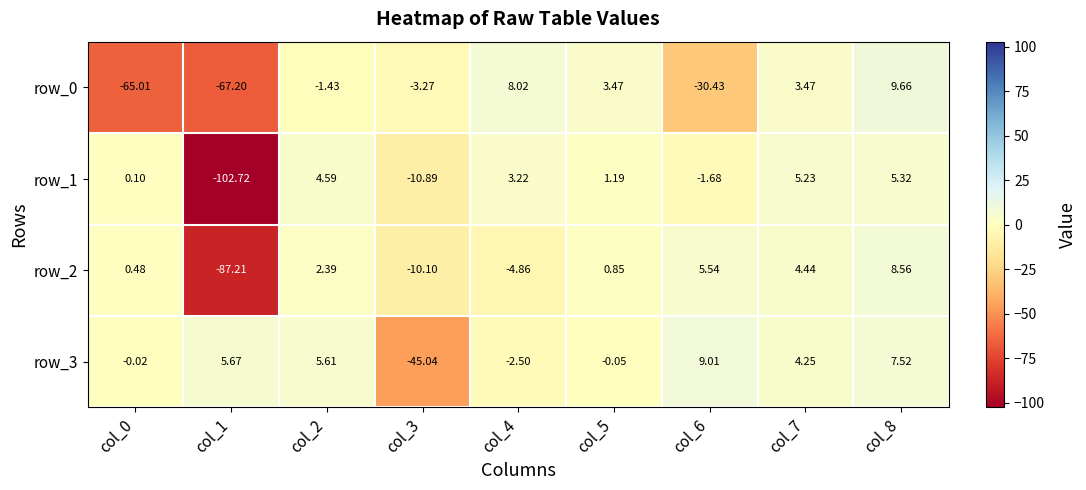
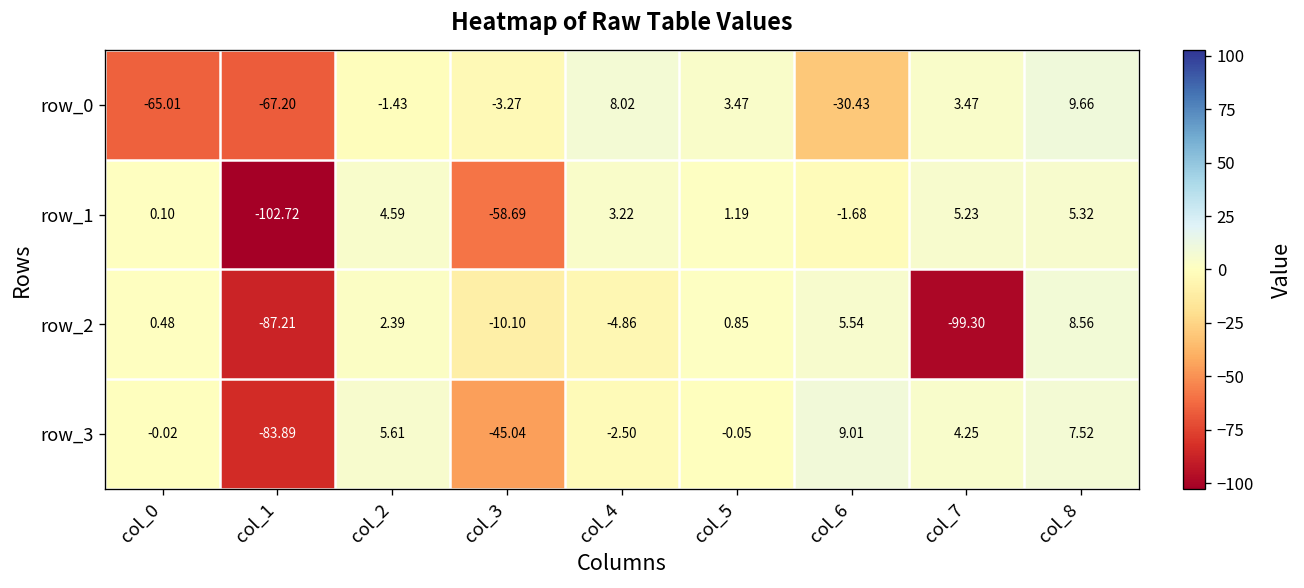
  {
    "row_0": {
      "col_0": -65.01,
      "col_1": -67.20,
      "col_2": -1.43,
      "col_3": -3.27,
      "col_4": 8.02,
      "col_5": 3.47,
      "col_6": -30.43,
      "col_7": 3.47,
      "col_8": 9.66
    },
    "row_1": {
      "col_0": 0.10,
      "col_1": -102.72,
      "col_2": 4.59,
-     "col_3": -10.89,
+     "col_3": -58.69,
      "col_4": 3.22,
      "col_5": 1.19,
      "col_6": -1.68,
      "col_7": 5.23,
      "col_8": 5.32
    },
    "row_2": {
      "col_0": 0.48,
      "col_1": -87.21,
      "col_2": 2.39,
      "col_3": -10.10,
      "col_4": -4.86,
      "col_5": 0.85,
      "col_6": 5.54,
-     "col_7": 4.44,
+     "col_7": -99.30,
      "col_8": 8.56
    },
    "row_3": {
      "col_0": -0.02,
-     "col_1": 5.67,
+     "col_1": -83.89,
      "col_2": 5.61,
      "col_3": -45.04,
      "col_4": -2.50,
      "col_5": -0.05,
      "col_6": 9.01,
      "col_7": 4.25,
      "col_8": 7.52
    }
  }
